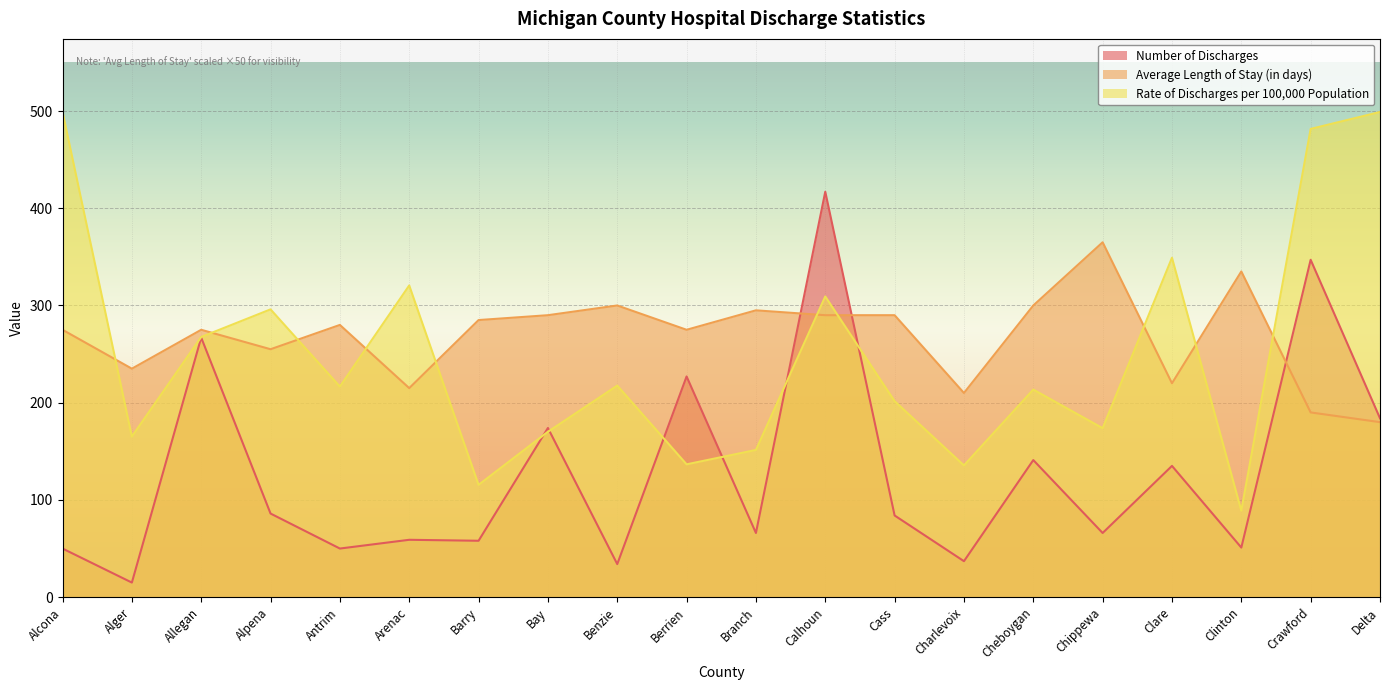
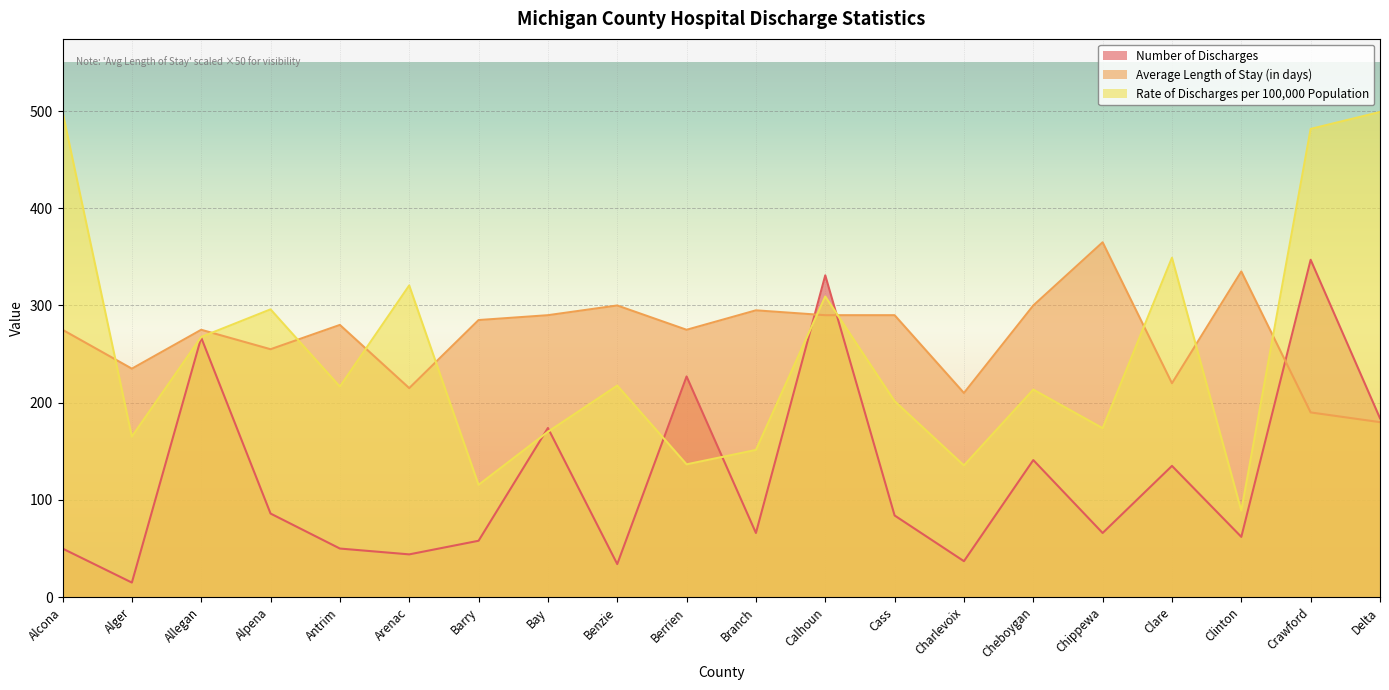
  {
    "Number of Discharges": {
      "Alcona": 50,
      "Alger": 20,
      "Alpena": 90,
      "Antrim": 50,
-     "Arenac": 60,
+     "Arenac": 40,
      "Barry": 60,
      "Bay": 170,
      "Benzie": 30,
      "Berrien": 230,
      "Branch": 70,
-     "Calhoun": 420,
+     "Calhoun": 330,
      "Cass": 80,
      "Charlevoix": 40,
      "Cheboygan": 140,
      "Chippewa": 70,
      "Clare": 140,
-     "Clinton": 50,
+     "Clinton": 60,
      "Crawford": 350,
      "Delta": 180
    }
  }
